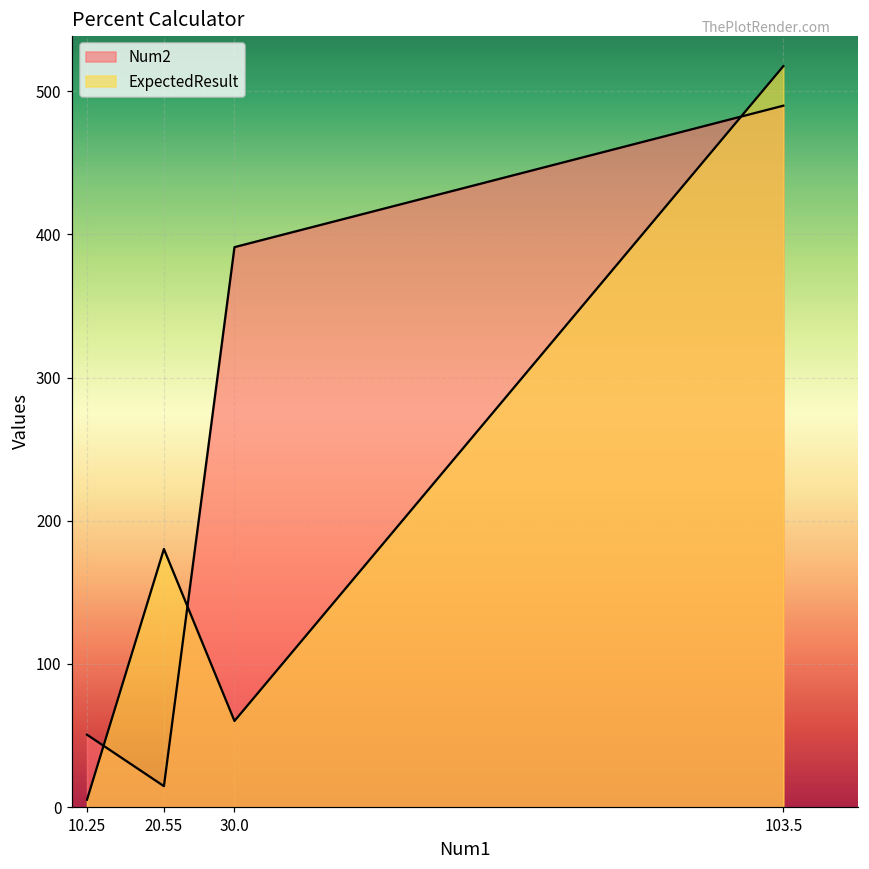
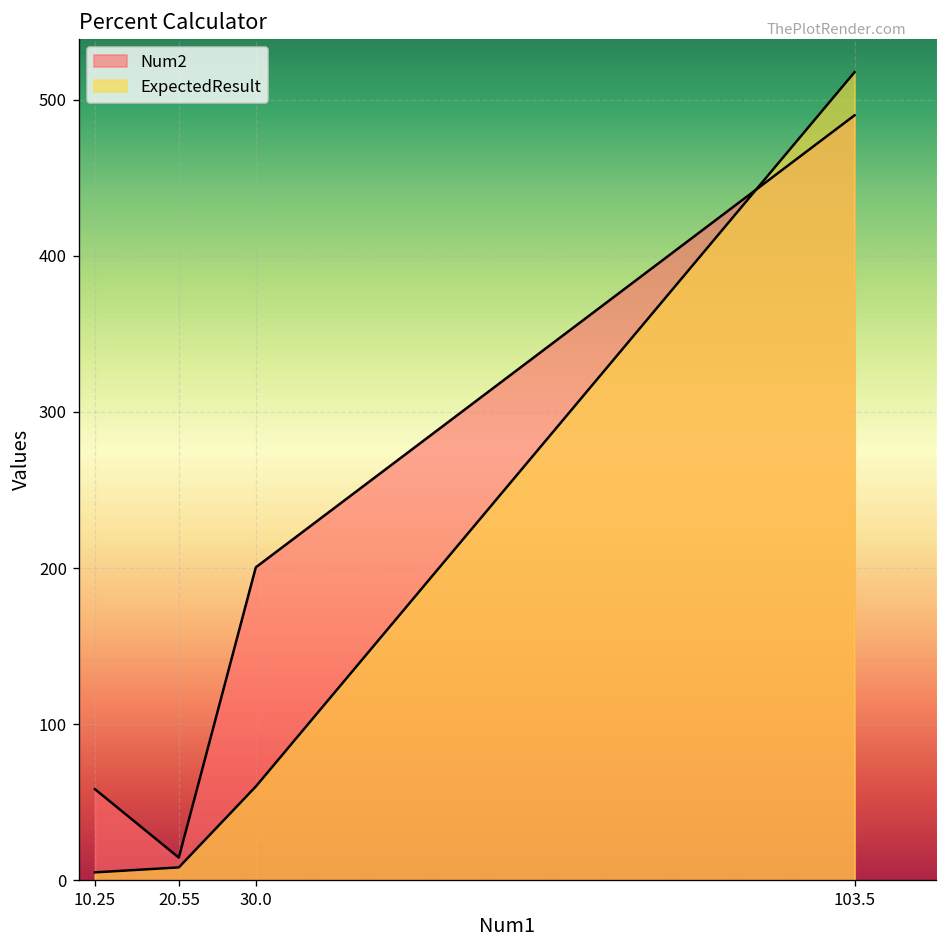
  {
    "Num2": {
-     "10.25": 51,
+     "10.25": 58,
      "20.55": 15,
-     "30.0": 391,
+     "30.0": 201,
      "103.5": 490
    },
    "ExpectedResult": {
      "10.25": 5,
-     "20.55": 180,
+     "20.55": 8,
      "30.0": 60,
      "103.5": 518
    }
  }
